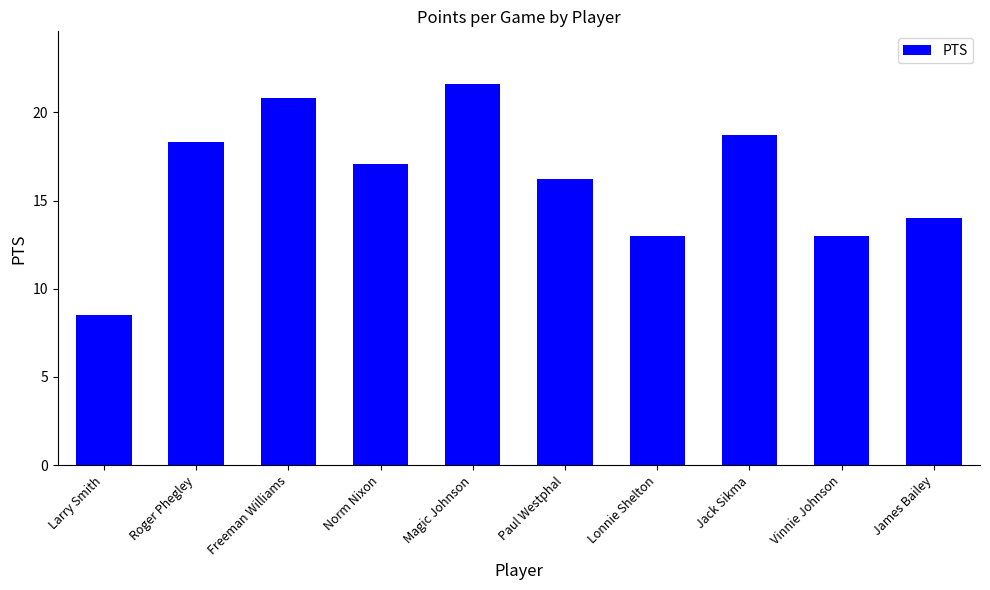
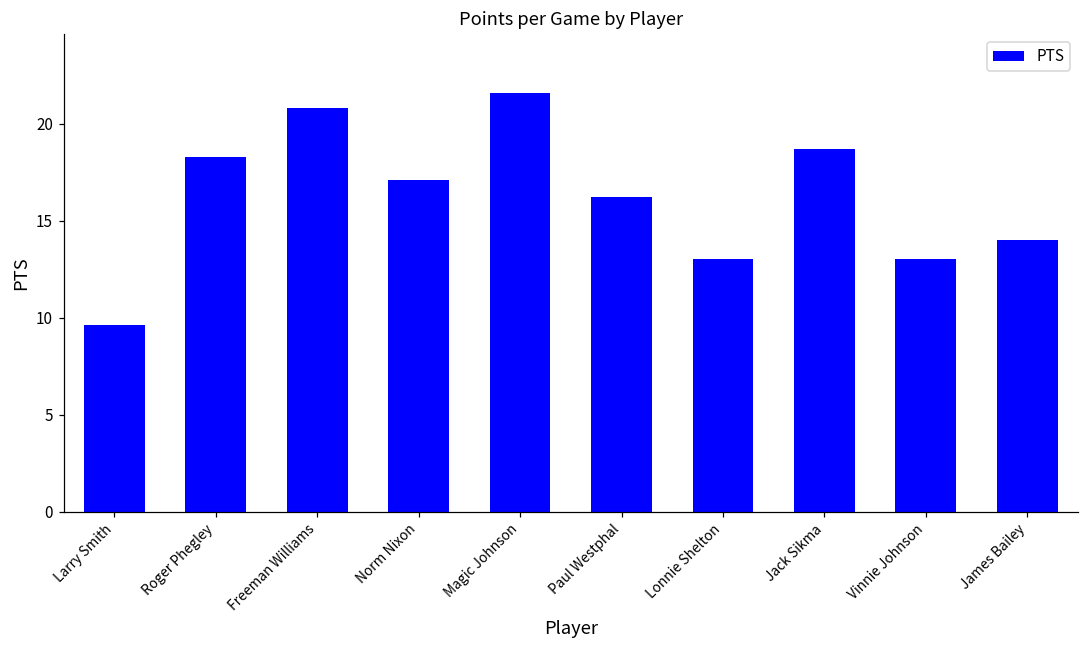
  {
-   "Larry Smith": 8.5,
+   "Larry Smith": 9.6,
    "Roger Phegley": 18.3,
    "Freeman Williams": 20.8,
    "Norm Nixon": 17.1,
    "Magic Johnson": 21.6,
    "Paul Westphal": 16.2,
    "Lonnie Shelton": 13.0,
    "Jack Sikma": 18.7,
    "Vinnie Johnson": 13.0,
    "James Bailey": 14.0
  }
